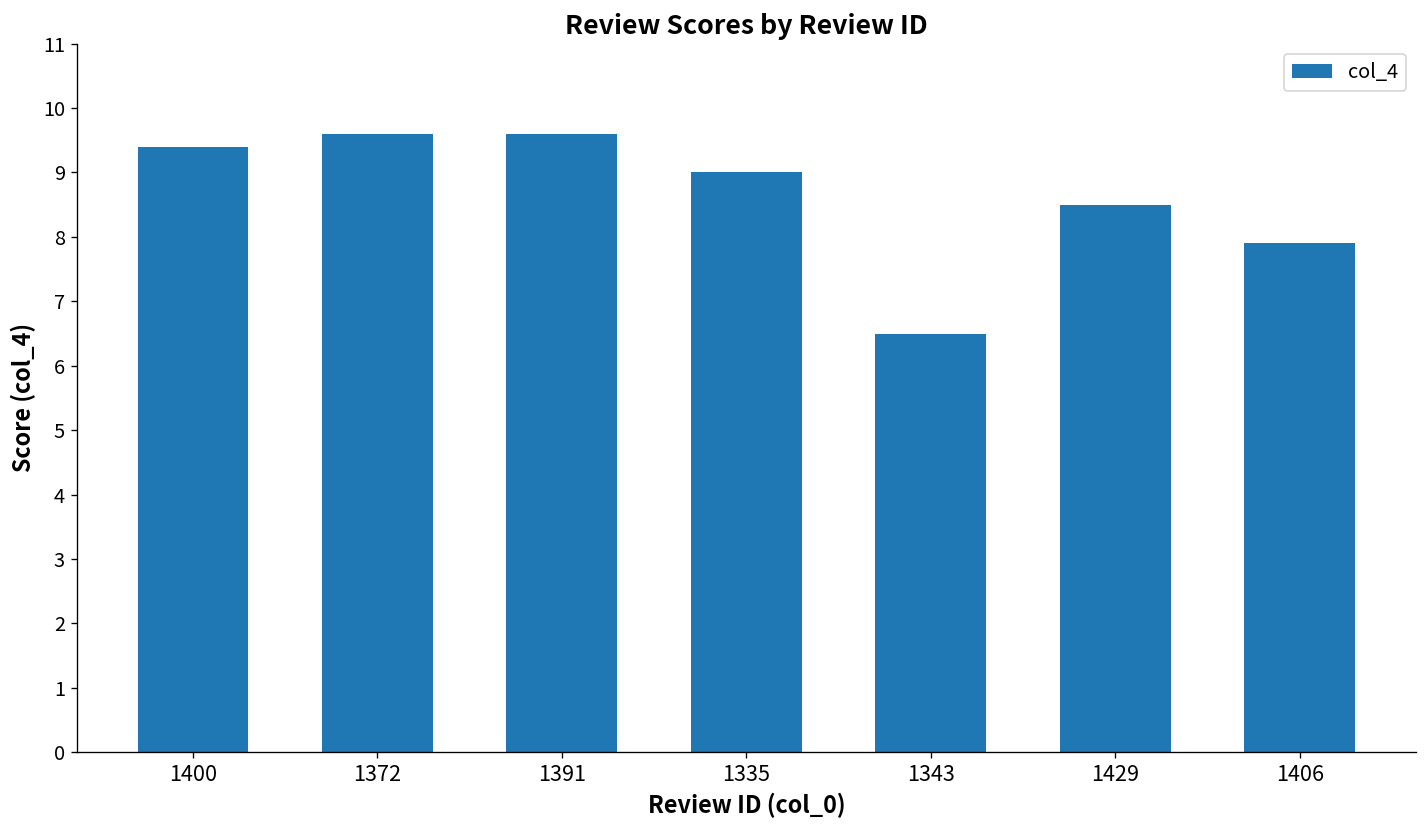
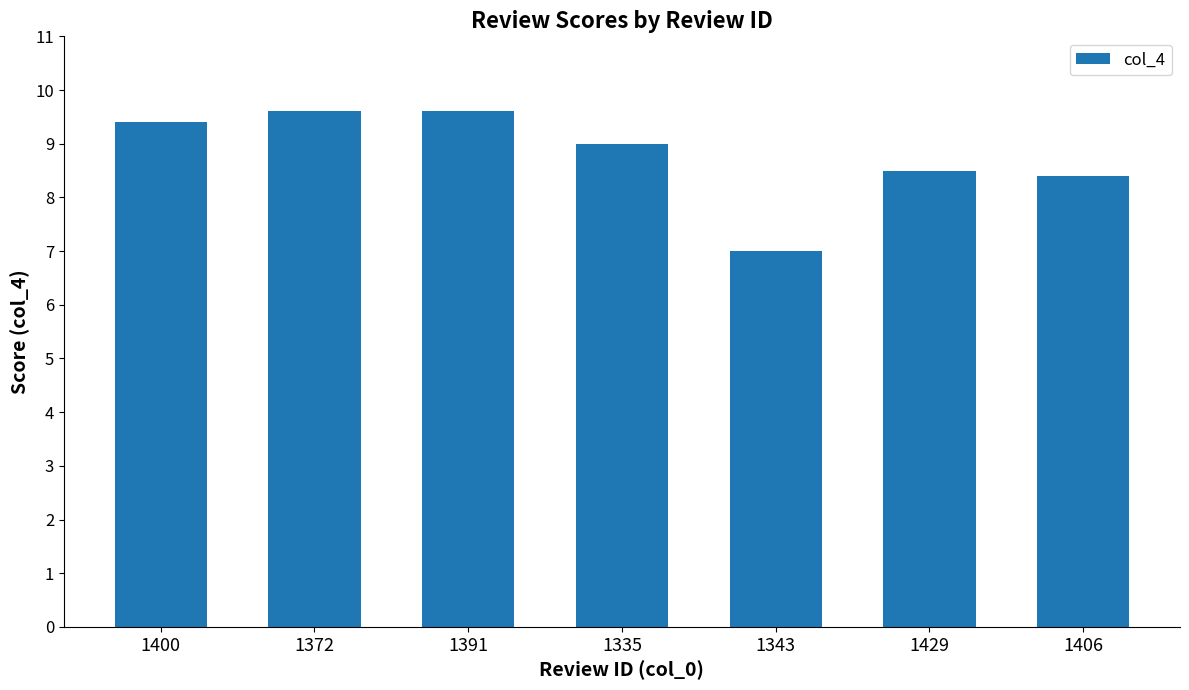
  {
    "1400": 9.4,
    "1372": 9.6,
    "1391": 9.6,
    "1335": 9.0,
-   "1343": 6.5,
+   "1343": 7.0,
    "1429": 8.5,
-   "1406": 7.9
+   "1406": 8.4
  }
